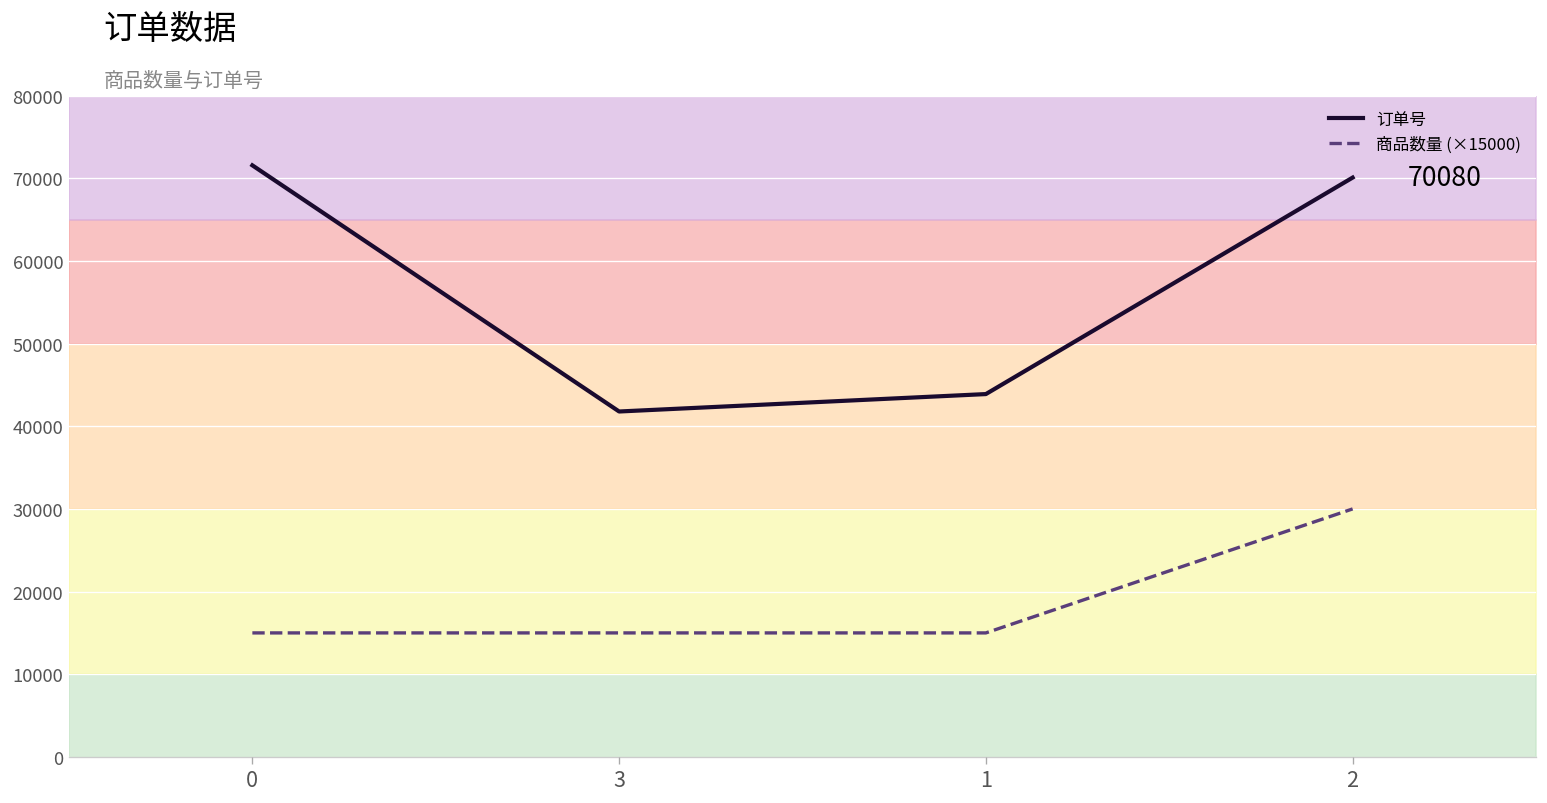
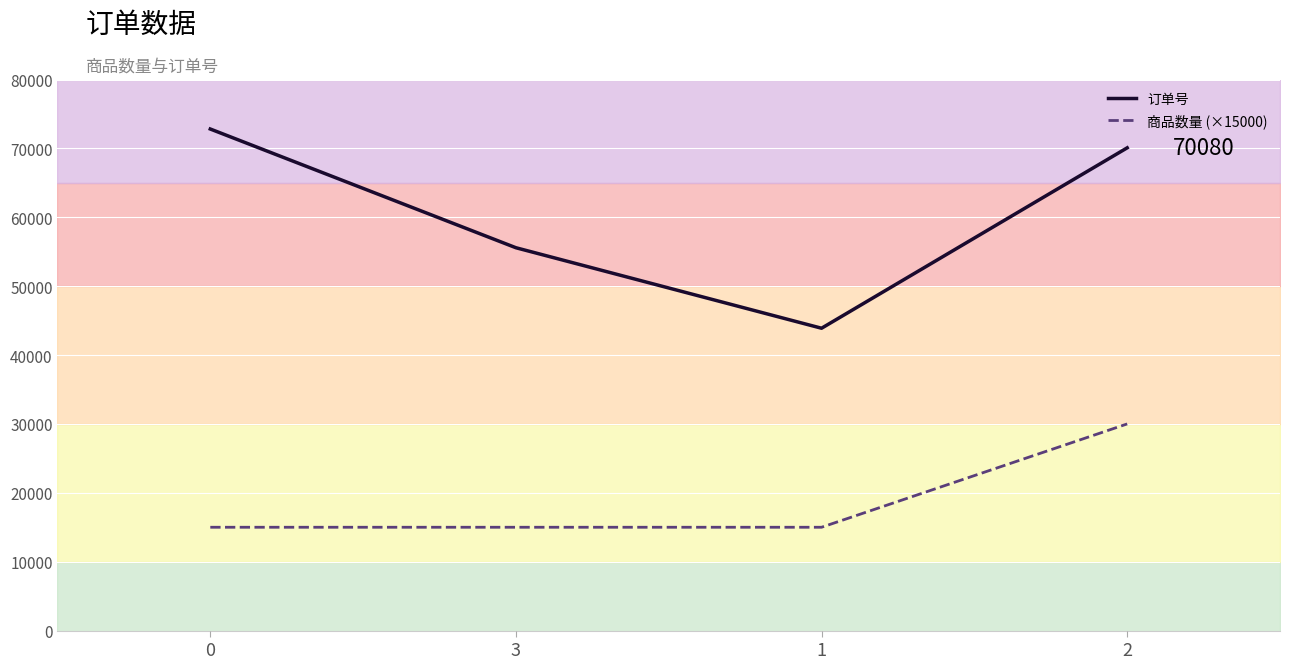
  {
    "订单号": {
-     "0": 72000,
-     "3": 42000,
+     "0": 73000,
+     "3": 56000,
      "1": 44000,
      "2": 70000
    },
    "商品数量 (×15000)": {
      "0": 15000,
      "3": 15000,
      "1": 15000,
      "2": 30000
    }
  }
